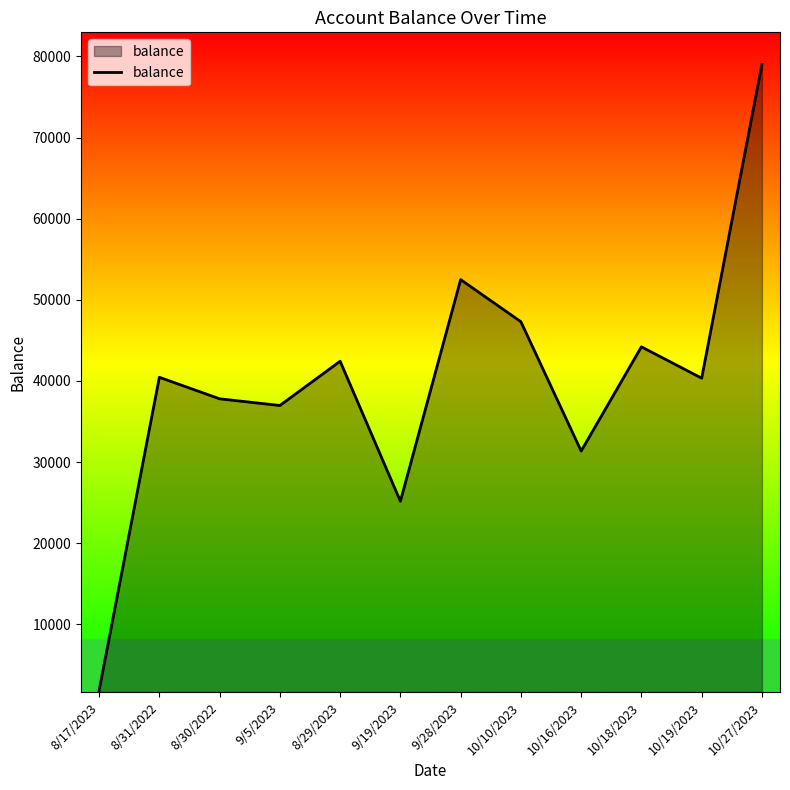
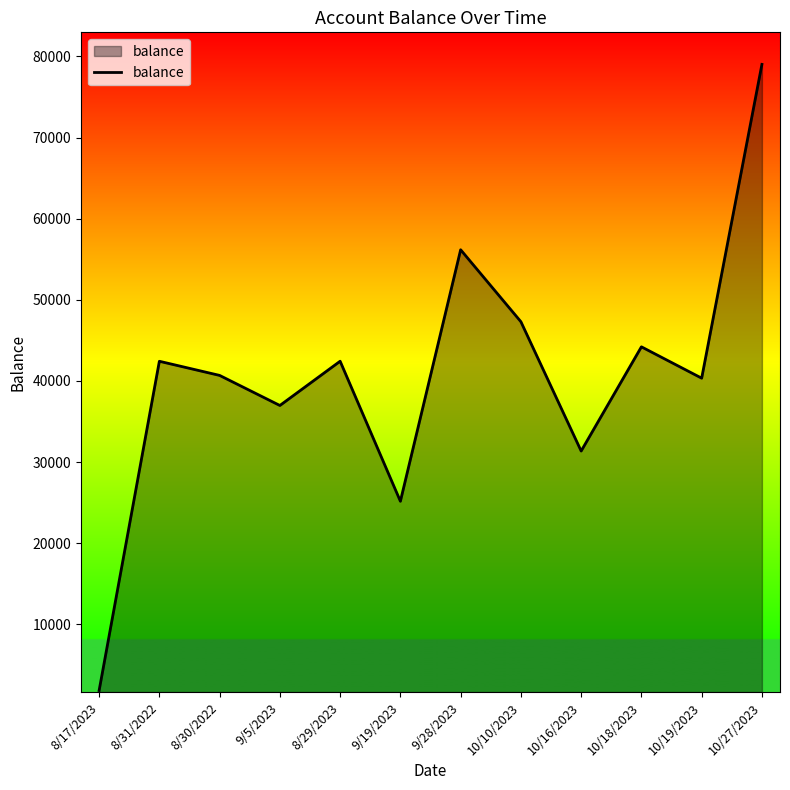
  {
    "8/17/2023": 2000,
-   "8/31/2022": 40000,
-   "8/30/2022": 38000,
+   "8/31/2022": 42000,
+   "8/30/2022": 41000,
    "9/5/2023": 37000,
    "8/29/2023": 42000,
    "9/19/2023": 25000,
-   "9/28/2023": 52000,
+   "9/28/2023": 56000,
    "10/10/2023": 47000,
    "10/16/2023": 31000,
    "10/18/2023": 44000,
    "10/19/2023": 40000,
    "10/27/2023": 79000
  }
